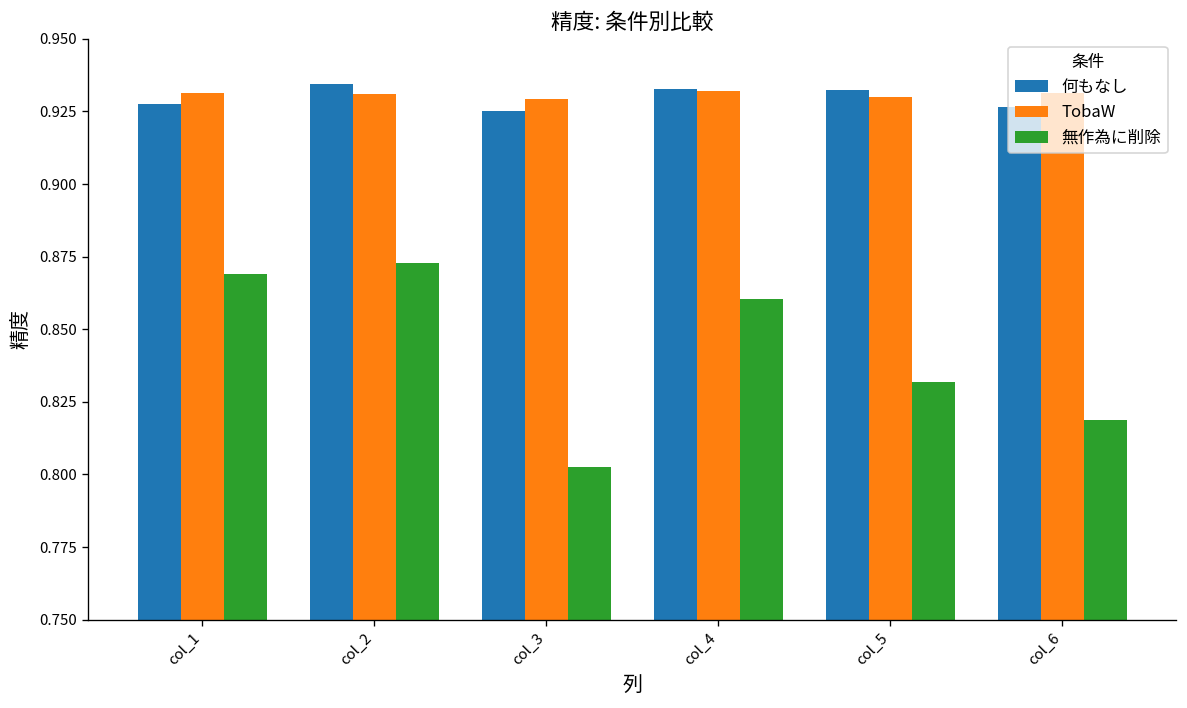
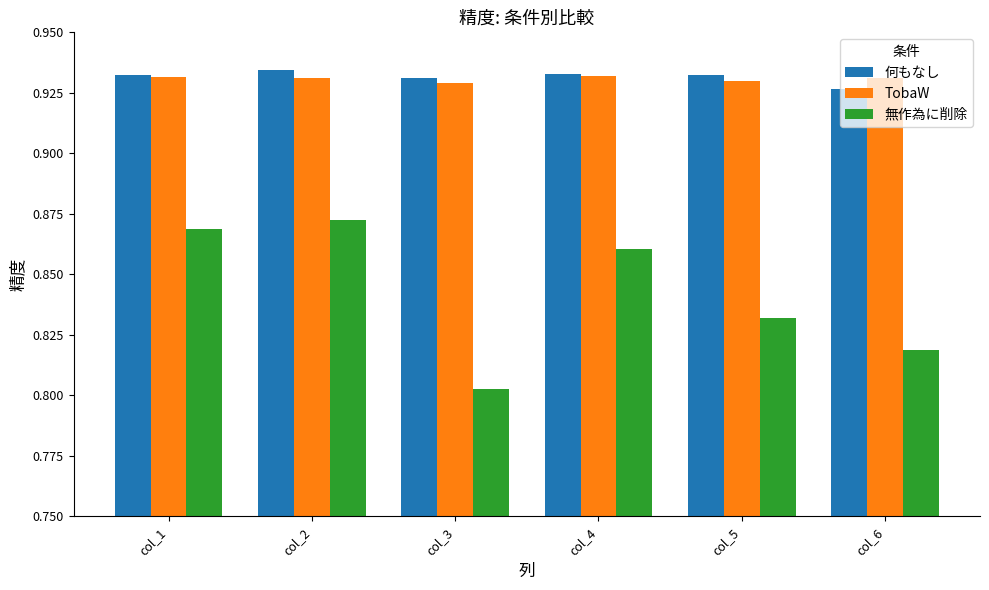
  {
    "何もなし": {
-     "col_1": 0.928,
+     "col_1": 0.932,
      "col_2": 0.935,
-     "col_3": 0.925,
+     "col_3": 0.931,
      "col_4": 0.933,
      "col_5": 0.933
    },
    "TobaW": {
      "col_1": 0.931,
      "col_2": 0.931,
      "col_3": 0.929,
      "col_4": 0.932,
      "col_5": 0.930
    },
    "無作為に削除": {
      "col_1": 0.869,
      "col_2": 0.873,
      "col_3": 0.803,
      "col_4": 0.860,
      "col_5": 0.832,
      "col_6": 0.819
    }
  }
